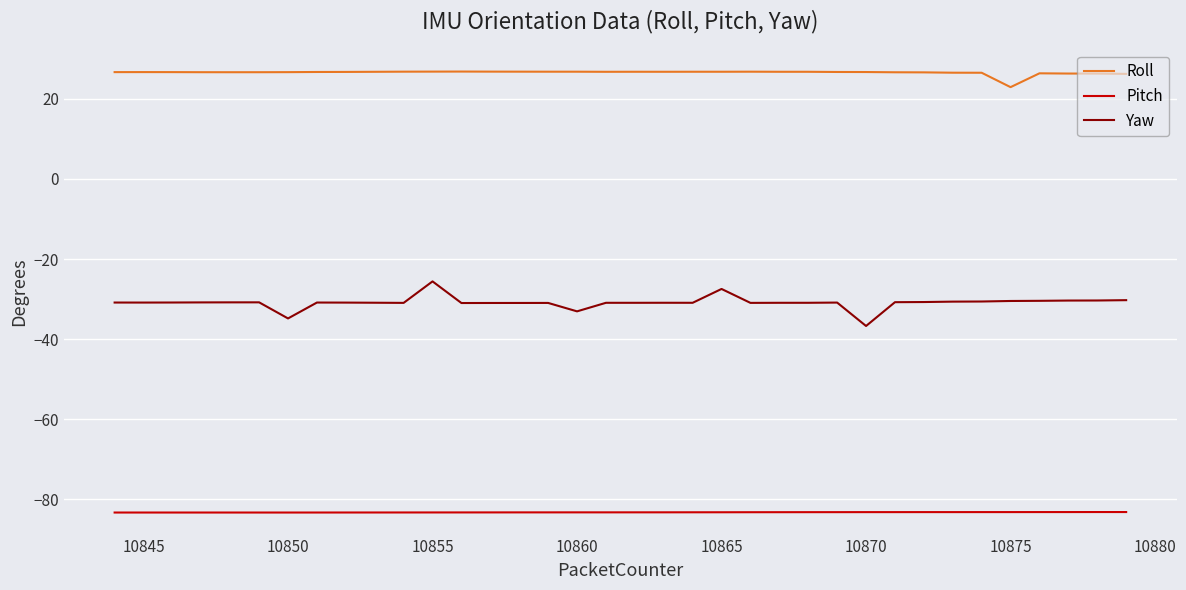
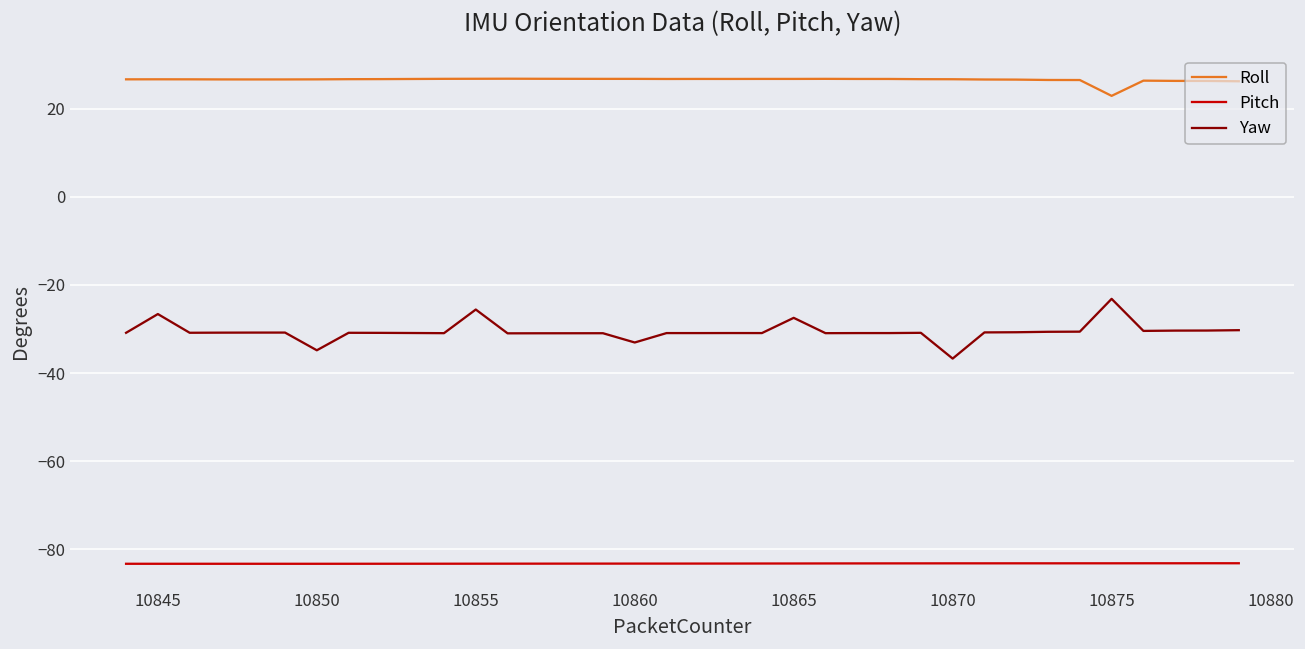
  {
    "Roll": {
      "10845": 27,
      "10850": 27,
      "10855": 27,
      "10860": 27,
      "10865": 27,
      "10870": 27,
      "10875": 23
    },
    "Pitch": {
      "10845": -83,
      "10850": -83,
      "10855": -83,
      "10860": -83,
      "10865": -83,
      "10870": -83,
      "10875": -83
    },
    "Yaw": {
-     "10845": -31,
+     "10845": -27,
      "10850": -35,
      "10855": -26,
      "10860": -33,
      "10865": -27,
      "10870": -37,
-     "10875": -30
+     "10875": -23
    }
  }
